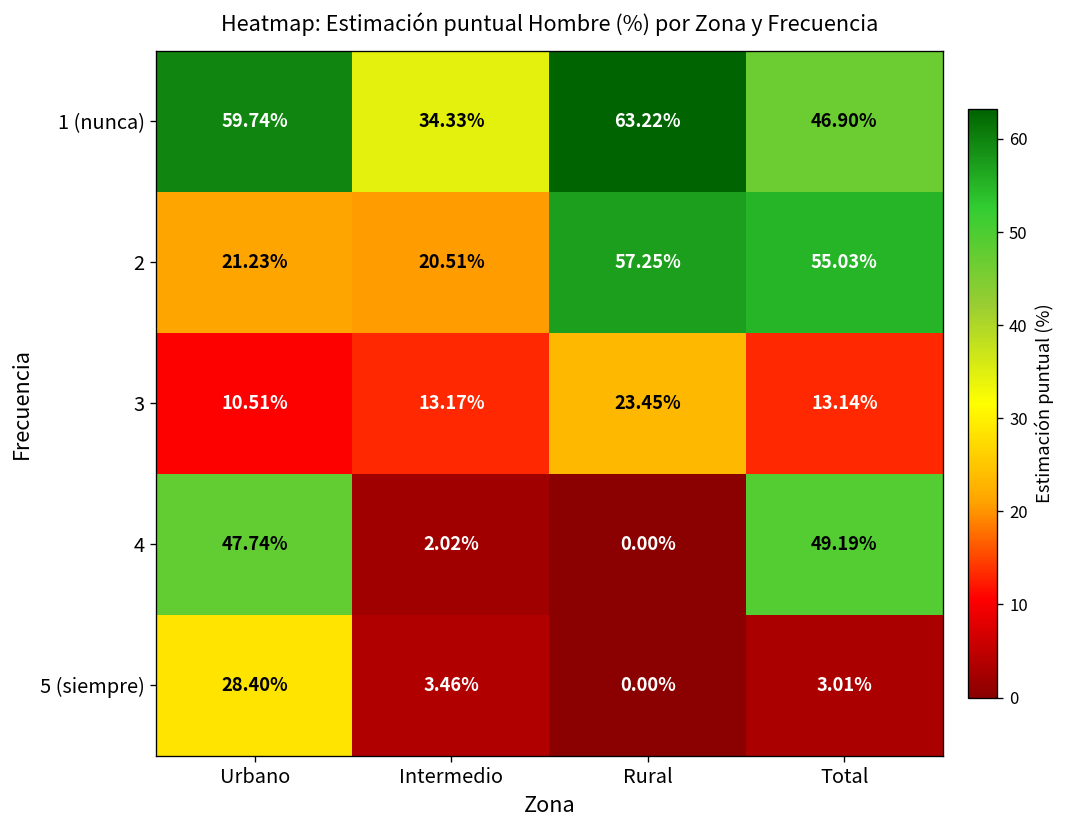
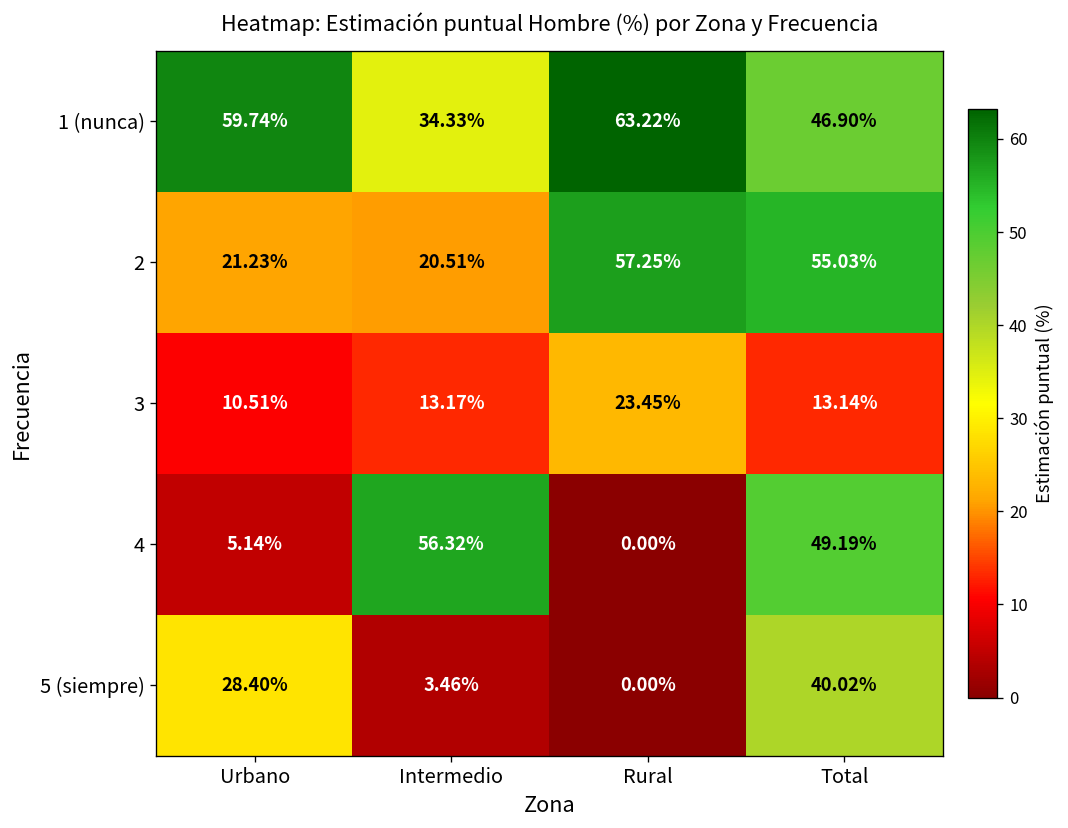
  {
    "1 (nunca)": {
      "Urbano": "59.74%",
      "Intermedio": "34.33%",
      "Rural": "63.22%",
      "Total": "46.90%"
    },
    "2": {
      "Urbano": "21.23%",
      "Intermedio": "20.51%",
      "Rural": "57.25%",
      "Total": "55.03%"
    },
    "3": {
      "Urbano": "10.51%",
      "Intermedio": "13.17%",
      "Rural": "23.45%",
      "Total": "13.14%"
    },
    "4": {
-     "Urbano": "47.74%",
-     "Intermedio": "2.02%",
+     "Urbano": "5.14%",
+     "Intermedio": "56.32%",
      "Rural": "0.00%",
      "Total": "49.19%"
    },
    "5 (siempre)": {
      "Urbano": "28.40%",
      "Intermedio": "3.46%",
      "Rural": "0.00%",
-     "Total": "3.01%"
+     "Total": "40.02%"
    }
  }
